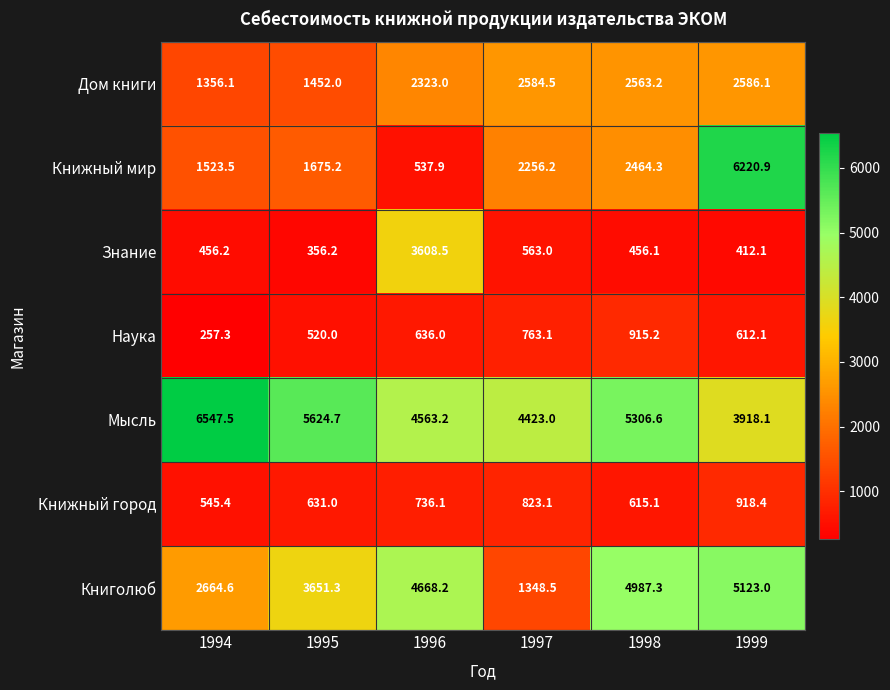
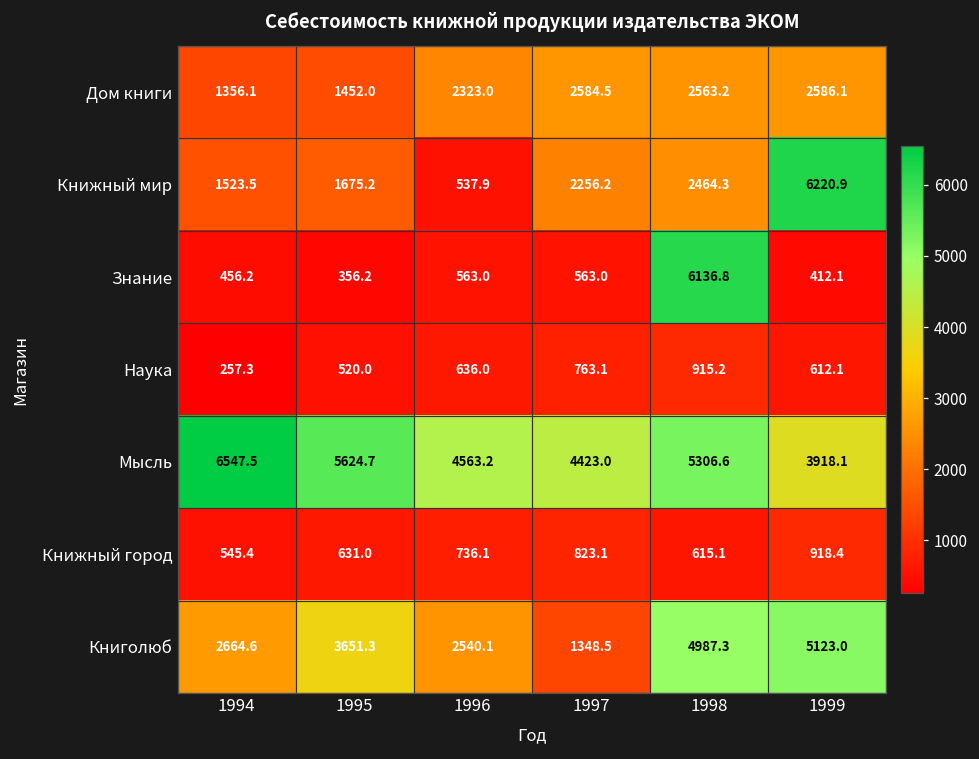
  {
    "Дом книги": {
      "1994": 1356.1,
      "1995": 1452.0,
      "1996": 2323.0,
      "1997": 2584.5,
      "1998": 2563.2,
      "1999": 2586.1
    },
    "Книжный мир": {
      "1994": 1523.5,
      "1995": 1675.2,
      "1996": 537.9,
      "1997": 2256.2,
      "1998": 2464.3,
      "1999": 6220.9
    },
    "Знание": {
      "1994": 456.2,
      "1995": 356.2,
-     "1996": 3608.5,
+     "1996": 563.0,
      "1997": 563.0,
-     "1998": 456.1,
+     "1998": 6136.8,
      "1999": 412.1
    },
    "Наука": {
      "1994": 257.3,
      "1995": 520.0,
      "1996": 636.0,
      "1997": 763.1,
      "1998": 915.2,
      "1999": 612.1
    },
    "Мысль": {
      "1994": 6547.5,
      "1995": 5624.7,
      "1996": 4563.2,
      "1997": 4423.0,
      "1998": 5306.6,
      "1999": 3918.1
    },
    "Книжный город": {
      "1994": 545.4,
      "1995": 631.0,
      "1996": 736.1,
      "1997": 823.1,
      "1998": 615.1,
      "1999": 918.4
    },
    "Книголюб": {
      "1994": 2664.6,
      "1995": 3651.3,
-     "1996": 4668.2,
+     "1996": 2540.1,
      "1997": 1348.5,
      "1998": 4987.3,
      "1999": 5123.0
    }
  }
